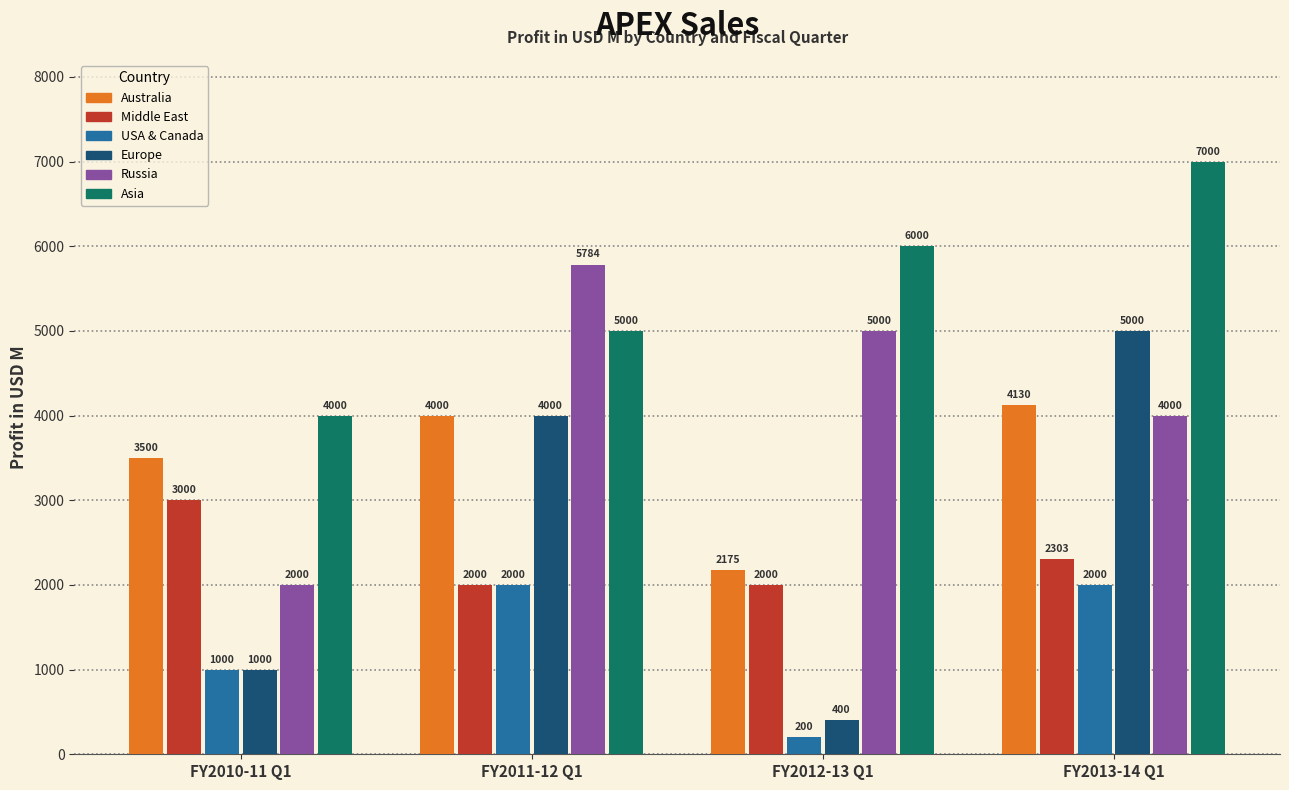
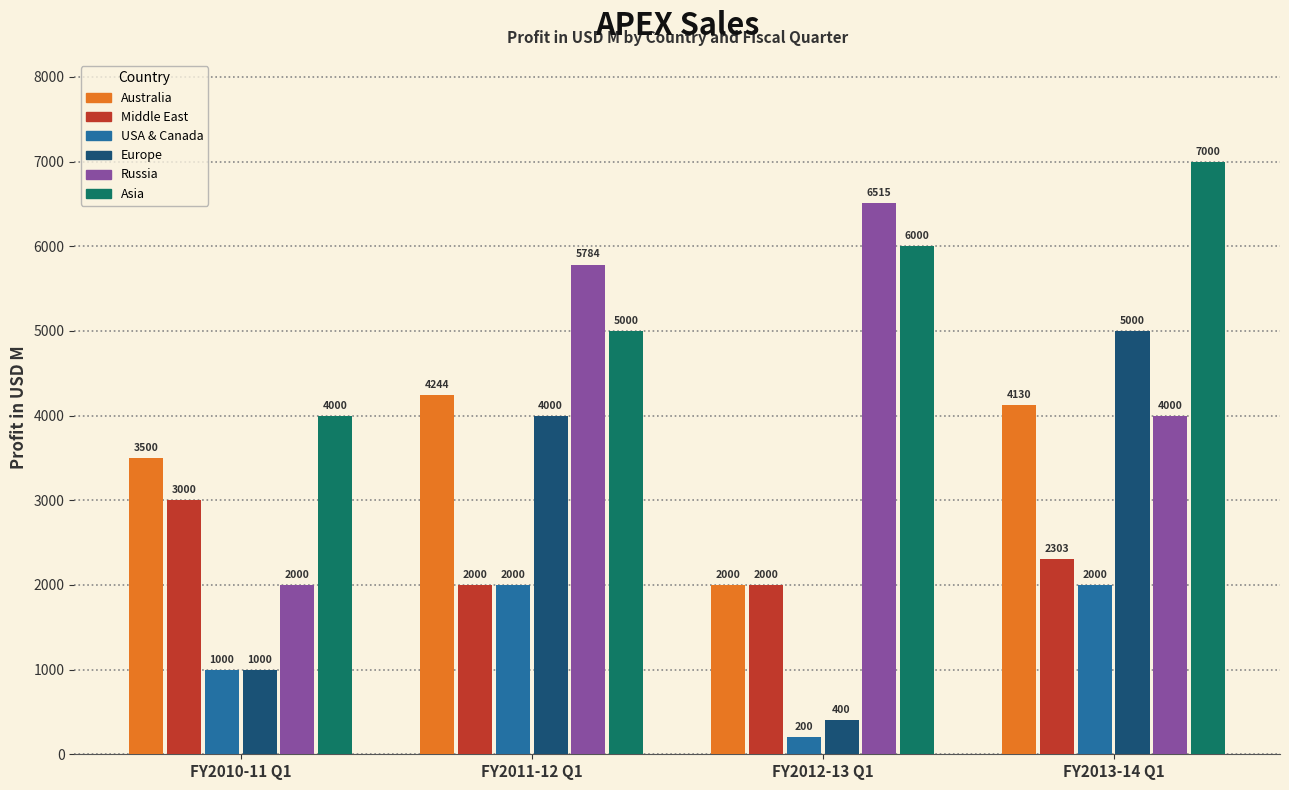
  {
    "Australia": {
      "FY2010-11 Q1": 3500,
-     "FY2011-12 Q1": 4000,
-     "FY2012-13 Q1": 2175,
+     "FY2011-12 Q1": 4244,
+     "FY2012-13 Q1": 2000,
      "FY2013-14 Q1": 4130
    },
    "Middle East": {
      "FY2010-11 Q1": 3000,
      "FY2011-12 Q1": 2000,
      "FY2012-13 Q1": 2000,
      "FY2013-14 Q1": 2303
    },
    "Russia": {
      "FY2010-11 Q1": 2000,
      "FY2011-12 Q1": 5784,
-     "FY2012-13 Q1": 5000,
+     "FY2012-13 Q1": 6515,
      "FY2013-14 Q1": 4000
    }
  }
